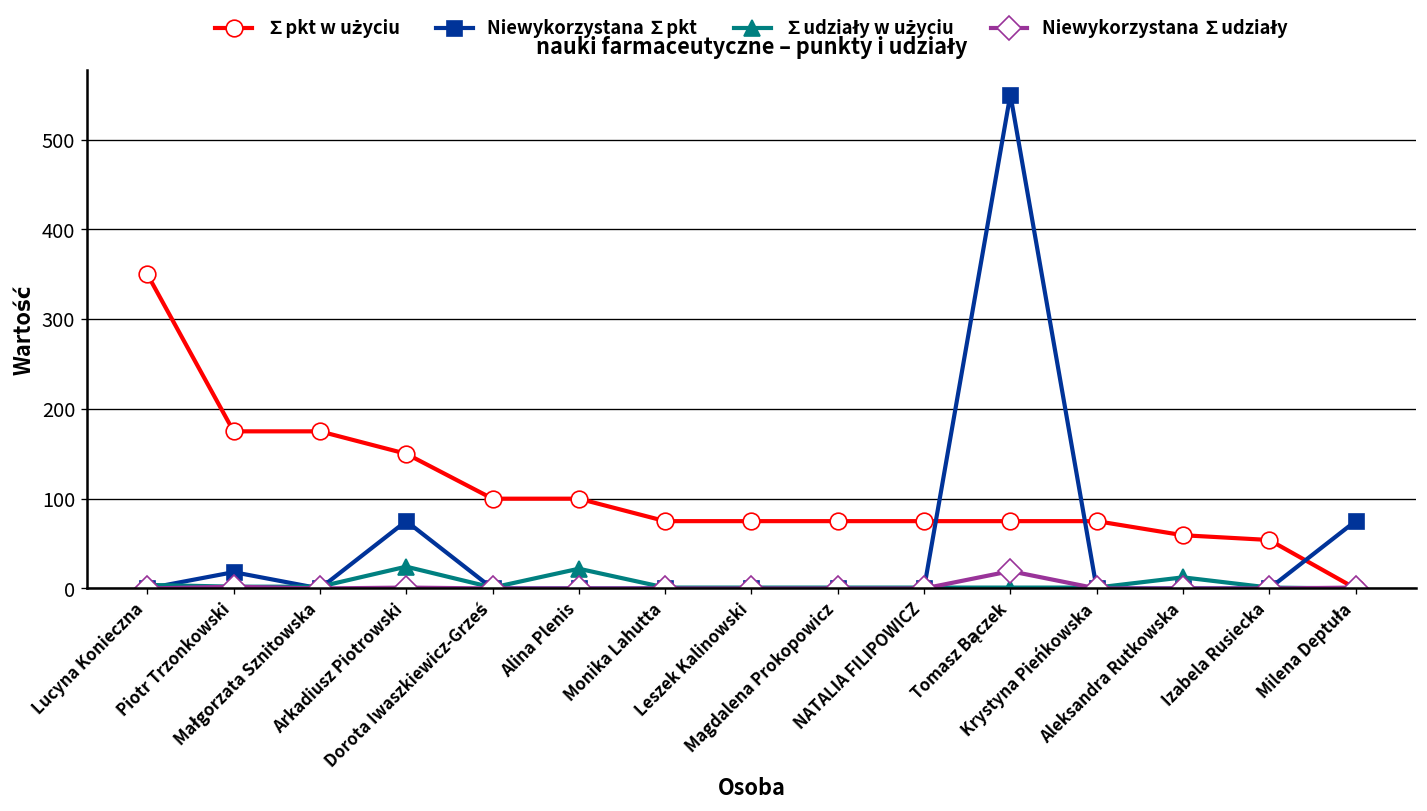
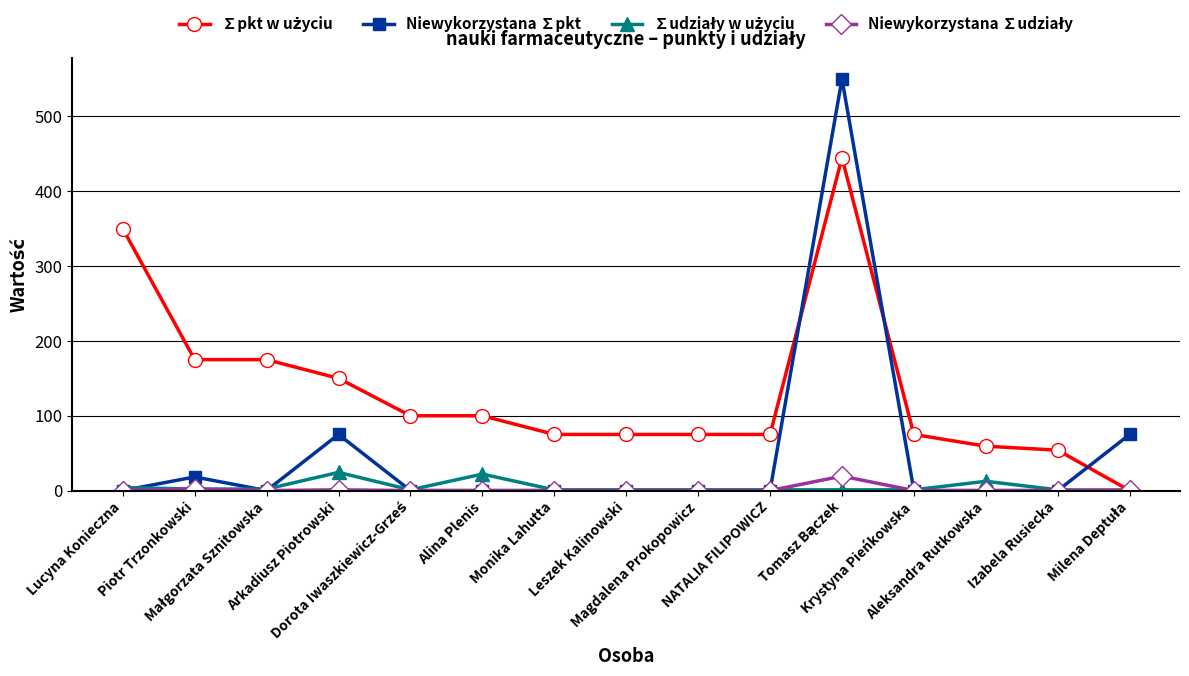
  {
    "∑pkt w użyciu": {
      "Lucyna Konieczna": 350,
      "Piotr Trzonkowski": 180,
      "Małgorzata Sznitowska": 180,
      "Arkadiusz Piotrowski": 150,
      "Dorota Iwaszkiewicz-Grześ": 100,
      "Alina Plenis": 100,
      "Monika Lahutta": 80,
      "Leszek Kalinowski": 80,
      "Magdalena Prokopowicz": 80,
      "NATALIA FILIPOWICZ": 80,
-     "Tomasz Bączek": 80,
+     "Tomasz Bączek": 440,
      "Krystyna Pieńkowska": 80,
      "Aleksandra Rutkowska": 60,
      "Izabela Rusiecka": 50
    },
    "Niewykorzystana ∑pkt": {
      "Piotr Trzonkowski": 20,
      "Arkadiusz Piotrowski": 80,
      "Tomasz Bączek": 550,
      "Milena Deptuła": 80
    },
    "∑udziały w użyciu": {
      "Lucyna Konieczna": 0,
      "Arkadiusz Piotrowski": 20,
      "Alina Plenis": 20,
      "Tomasz Bączek": 0,
      "Aleksandra Rutkowska": 10
    },
    "Niewykorzystana ∑udziały": {
      "Arkadiusz Piotrowski": 0,
      "Tomasz Bączek": 20
    }
  }
